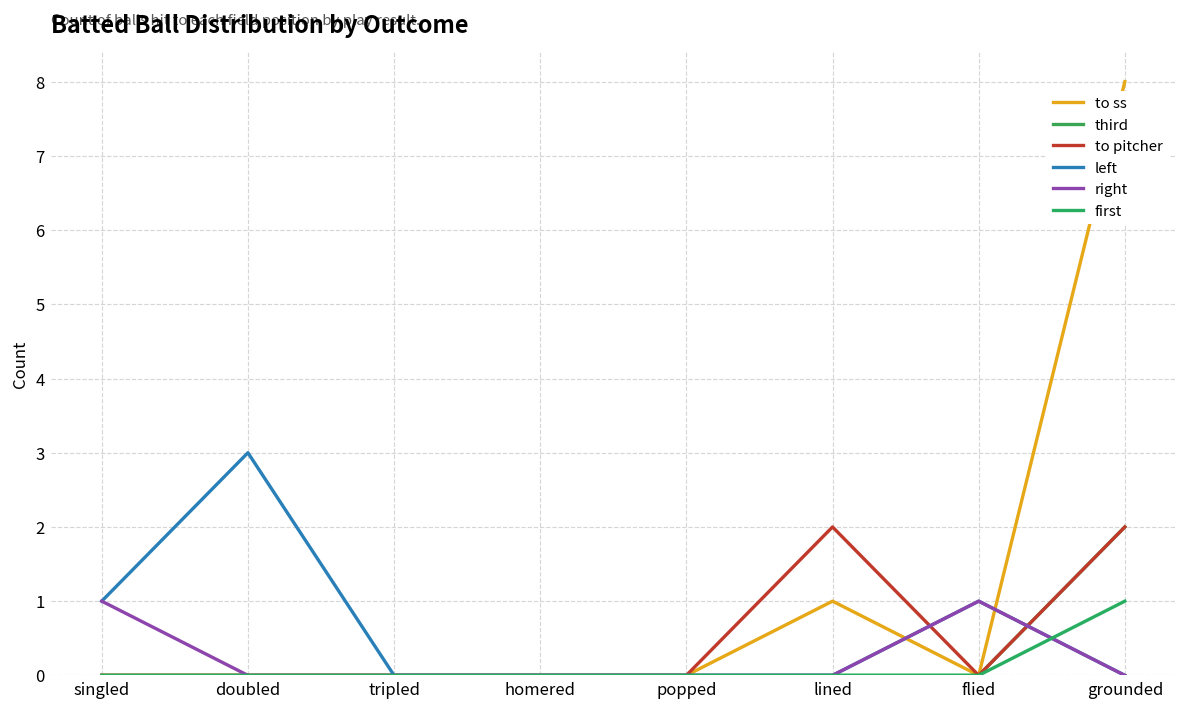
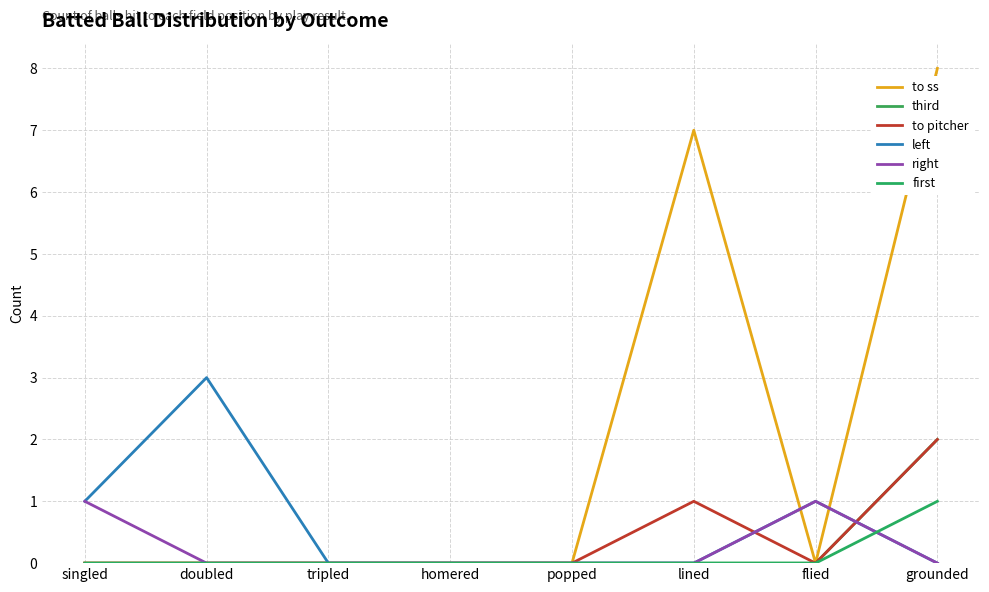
  {
    "to ss": {
-     "lined": 1,
+     "lined": 7,
      "grounded": 8
    },
    "to pitcher": {
-     "lined": 2
+     "lined": 1
    },
    "left": {
      "doubled": 3
    }
  }
